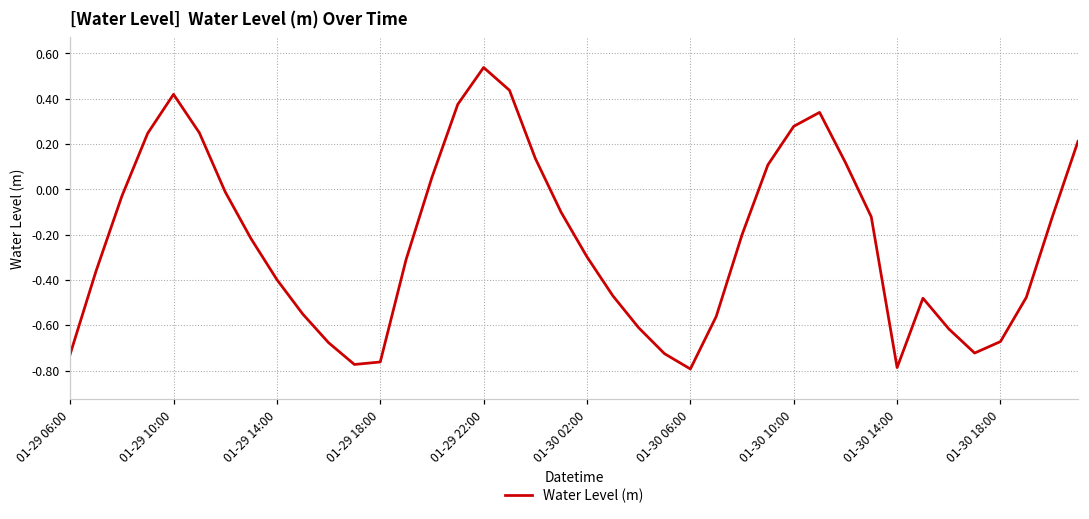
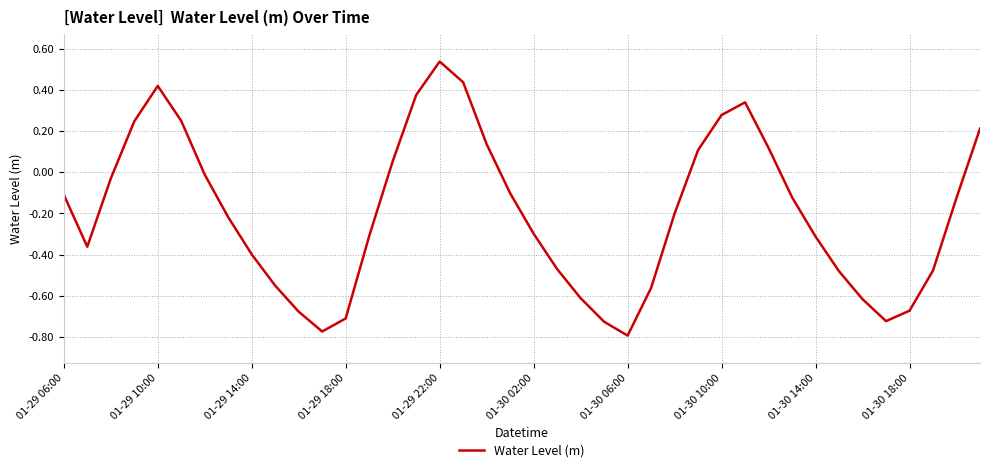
  {
-   "01-29 06:00": -0.73,
+   "01-29 06:00": -0.11,
    "01-29 10:00": 0.42,
    "01-29 14:00": -0.40,
-   "01-29 18:00": -0.76,
+   "01-29 18:00": -0.71,
    "01-29 22:00": 0.54,
    "01-30 02:00": -0.30,
    "01-30 06:00": -0.79,
    "01-30 10:00": 0.28,
-   "01-30 14:00": -0.79,
+   "01-30 14:00": -0.31,
    "01-30 18:00": -0.67
  }
